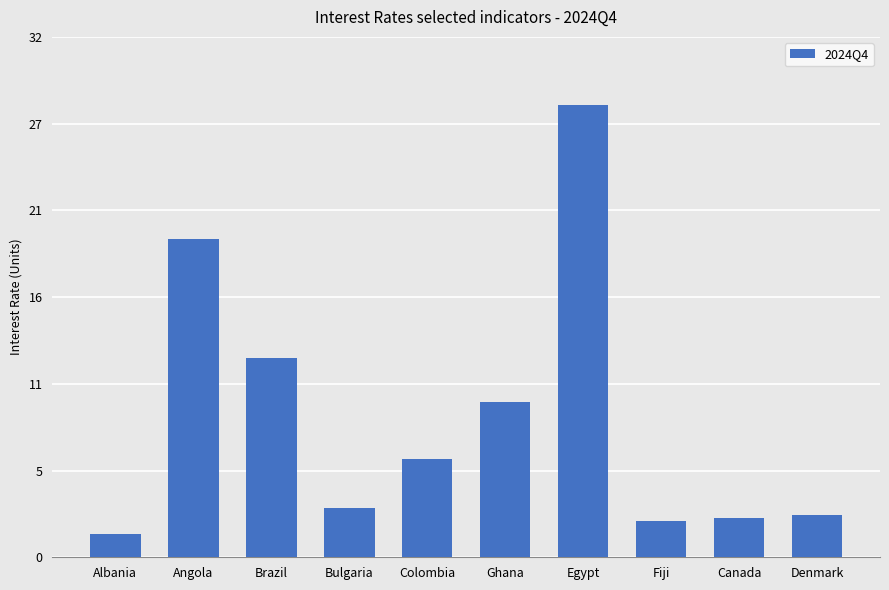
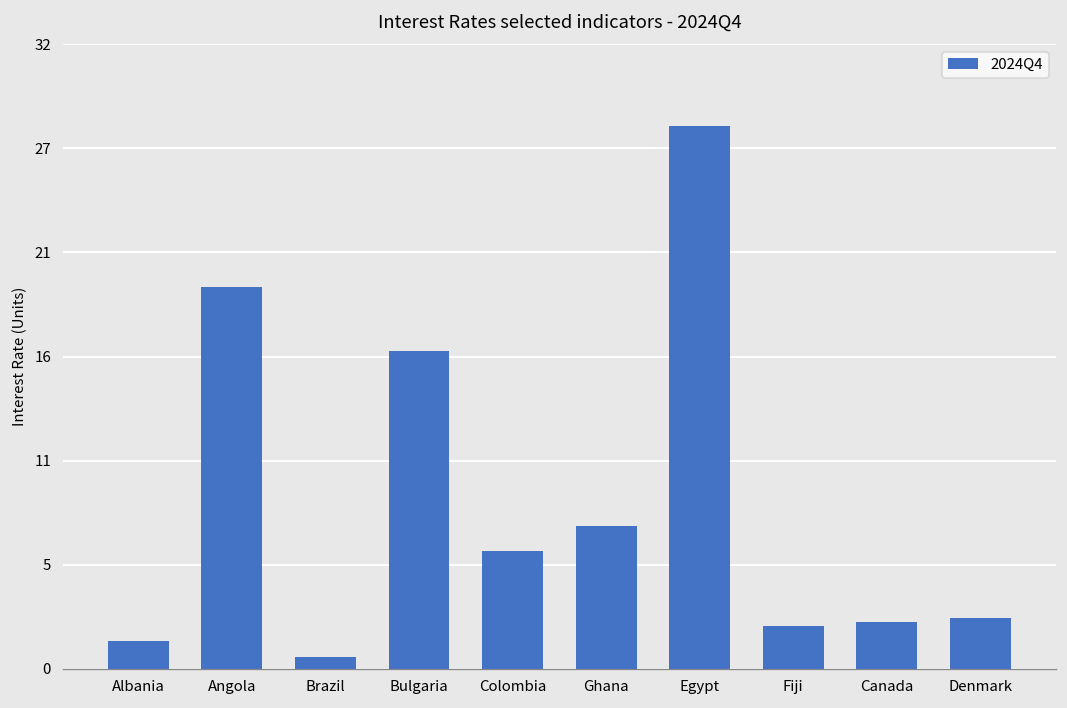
  {
    "Albania": 1.4,
    "Angola": 19.5,
-   "Brazil": 12.3,
-   "Bulgaria": 3.0,
+   "Brazil": 0.6,
+   "Bulgaria": 16.2,
    "Colombia": 6.0,
-   "Ghana": 9.5,
+   "Ghana": 7.3,
    "Egypt": 27.8,
    "Fiji": 2.2,
    "Canada": 2.4,
    "Denmark": 2.6
  }
